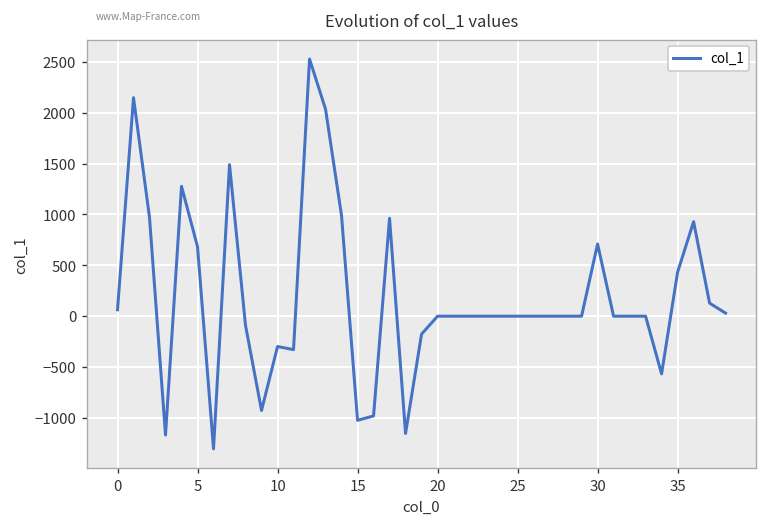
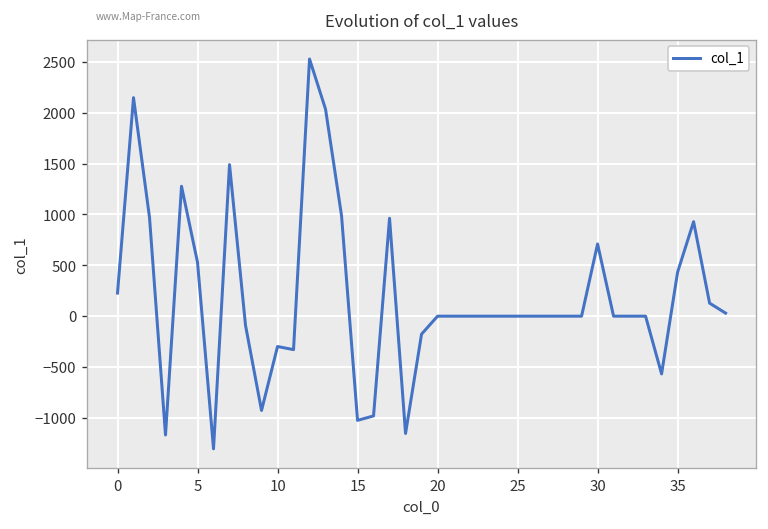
  {
-   "0": 100,
-   "5": 700,
+   "0": 200,
+   "5": 500,
    "10": -300,
    "15": -1000,
    "20": 0,
    "25": 0,
    "30": 700,
    "35": 400
  }
